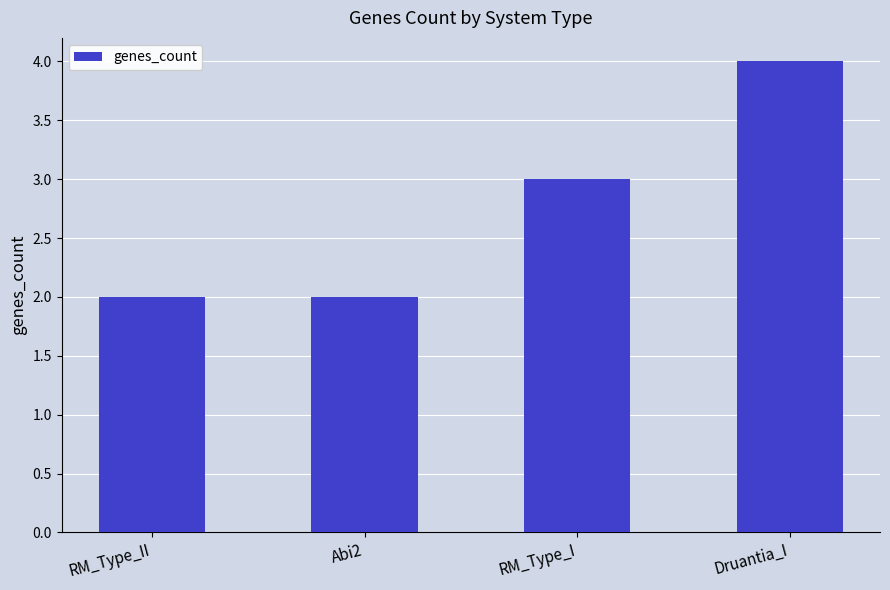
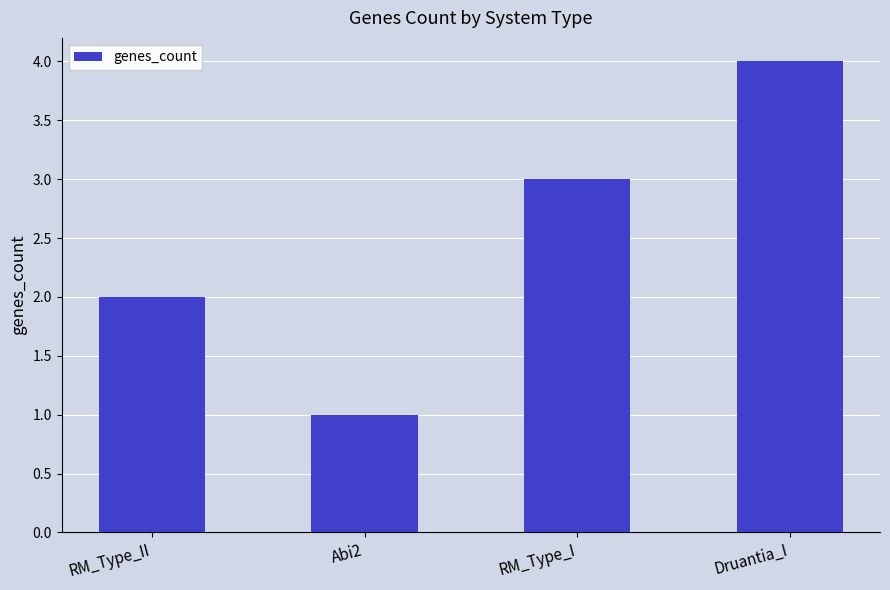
  {
    "RM_Type_II": 2,
-   "Abi2": 2,
+   "Abi2": 1,
    "RM_Type_I": 3,
    "Druantia_I": 4
  }
